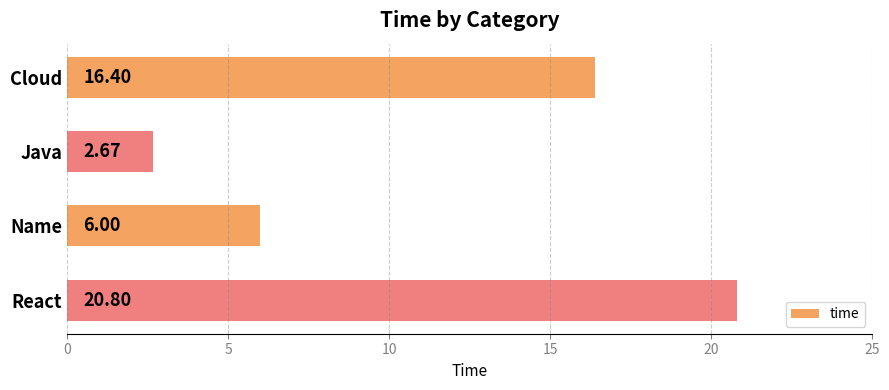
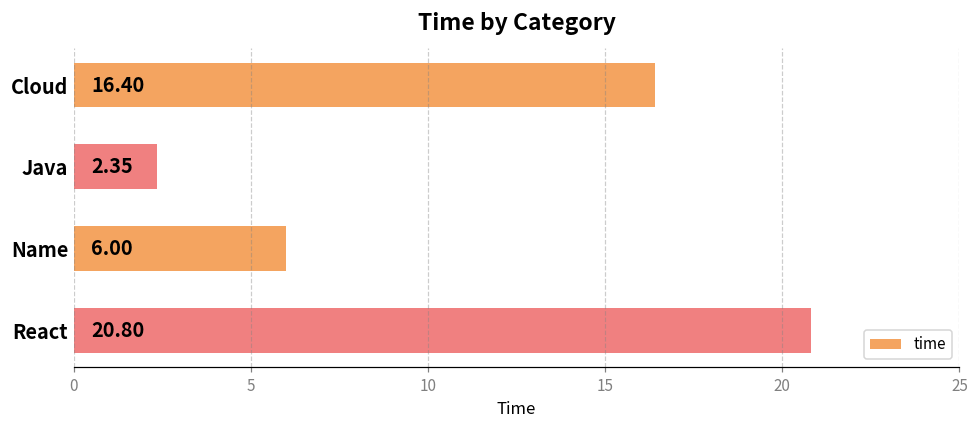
  {
    "Cloud": 16.40,
-   "Java": 2.67,
+   "Java": 2.35,
    "Name": 6.00,
    "React": 20.80
  }
